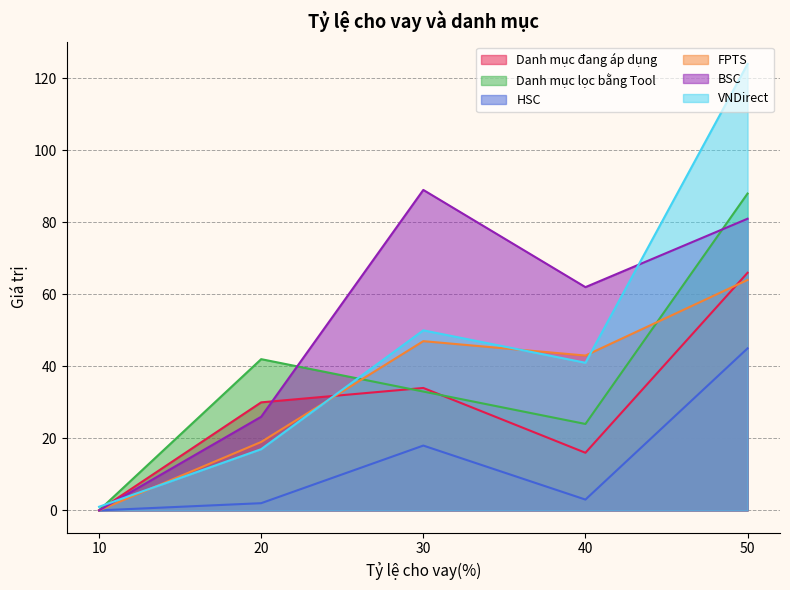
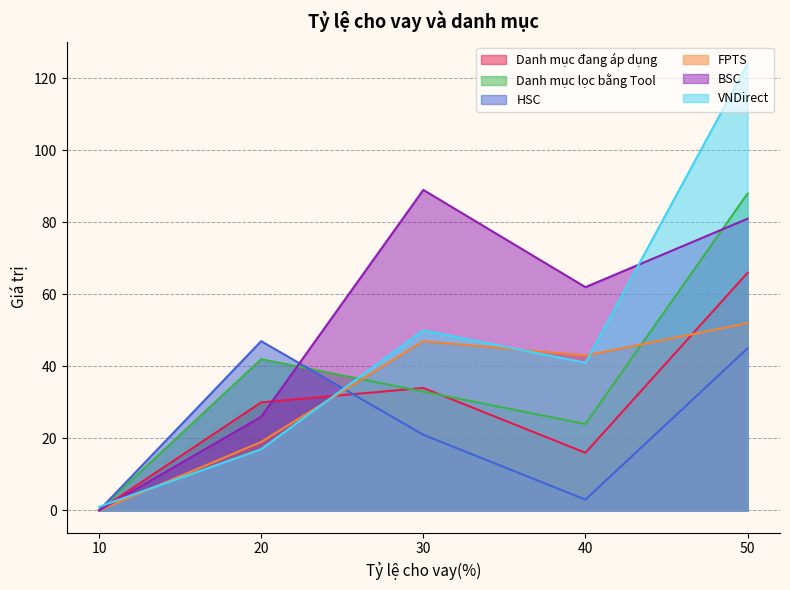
  {
    "Danh mục đang áp dụng": {
      "20": 30,
      "30": 34,
      "40": 16,
      "50": 66
    },
    "Danh mục lọc bằng Tool": {
      "20": 42,
      "30": 33,
      "40": 24,
      "50": 88
    },
    "HSC": {
-     "20": 2,
-     "30": 18,
+     "20": 47,
+     "30": 21,
      "40": 3,
      "50": 45
    },
    "FPTS": {
      "20": 19,
      "30": 47,
      "40": 43,
-     "50": 64
+     "50": 52
    },
    "BSC": {
      "20": 26,
      "30": 89,
      "40": 62,
      "50": 81
    },
    "VNDirect": {
      "10": 1,
      "20": 17,
      "30": 50,
      "40": 41
    }
  }
